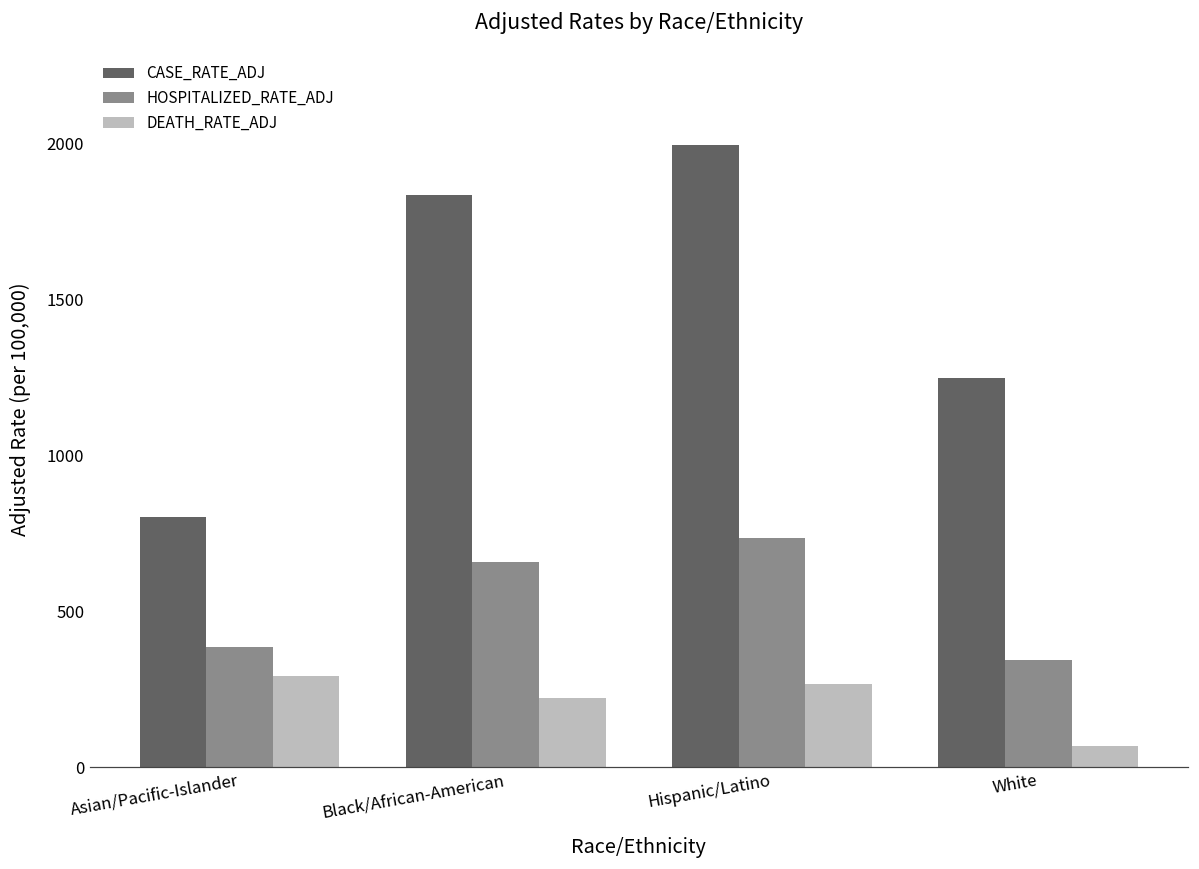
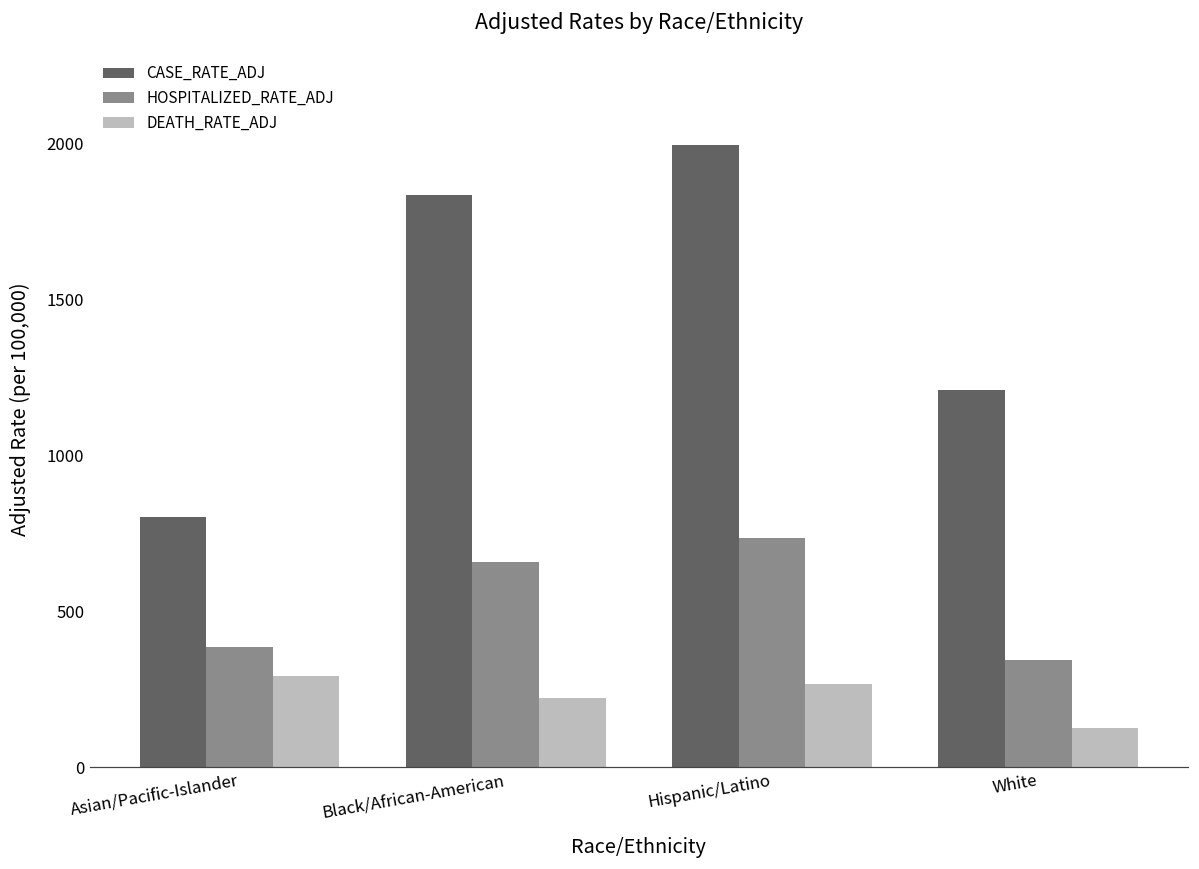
  {
    "CASE_RATE_ADJ": {
      "Asian/Pacific-Islander": 800,
      "Black/African-American": 1830,
      "Hispanic/Latino": 2000,
-     "White": 1250
+     "White": 1210
    },
    "HOSPITALIZED_RATE_ADJ": {
      "Asian/Pacific-Islander": 390,
      "Black/African-American": 660,
      "Hispanic/Latino": 730,
      "White": 340
    },
    "DEATH_RATE_ADJ": {
      "Asian/Pacific-Islander": 290,
      "Black/African-American": 220,
      "Hispanic/Latino": 270,
-     "White": 70
+     "White": 120
    }
  }
